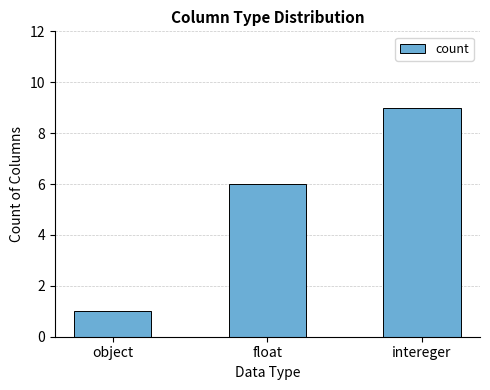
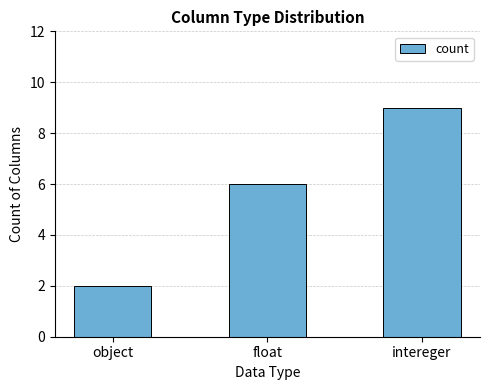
  {
-   "object": 1,
+   "object": 2,
    "float": 6,
    "intereger": 9
  }
